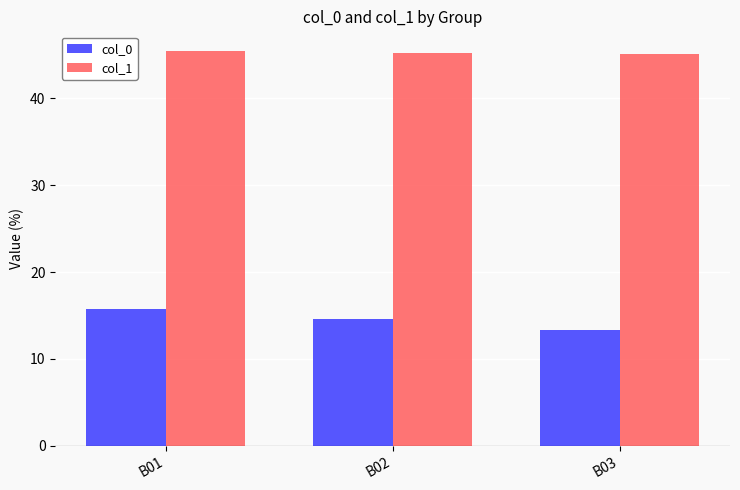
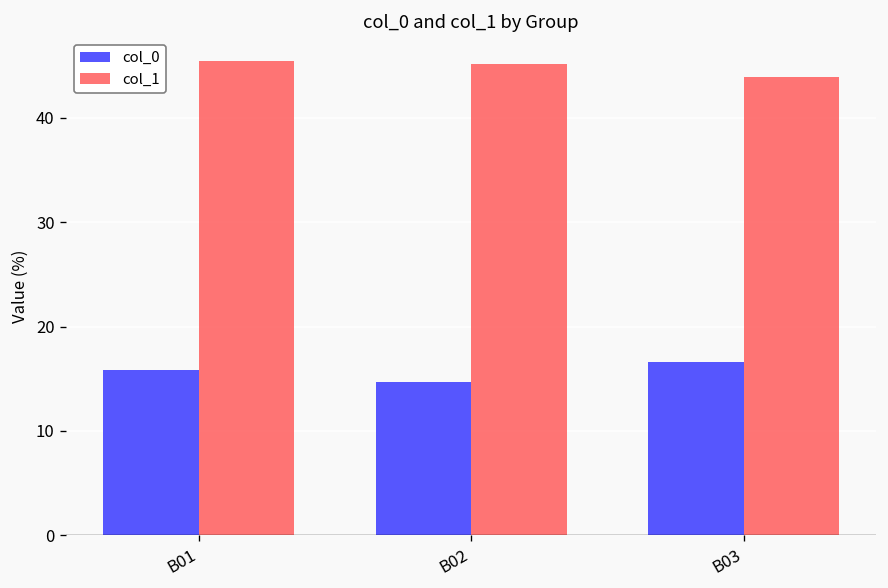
  {
    "col_0": {
      "B01": 16,
      "B02": 15,
-     "B03": 13
+     "B03": 17
    },
    "col_1": {
      "B01": 45,
      "B02": 45,
-     "B03": 45
+     "B03": 44
    }
  }
